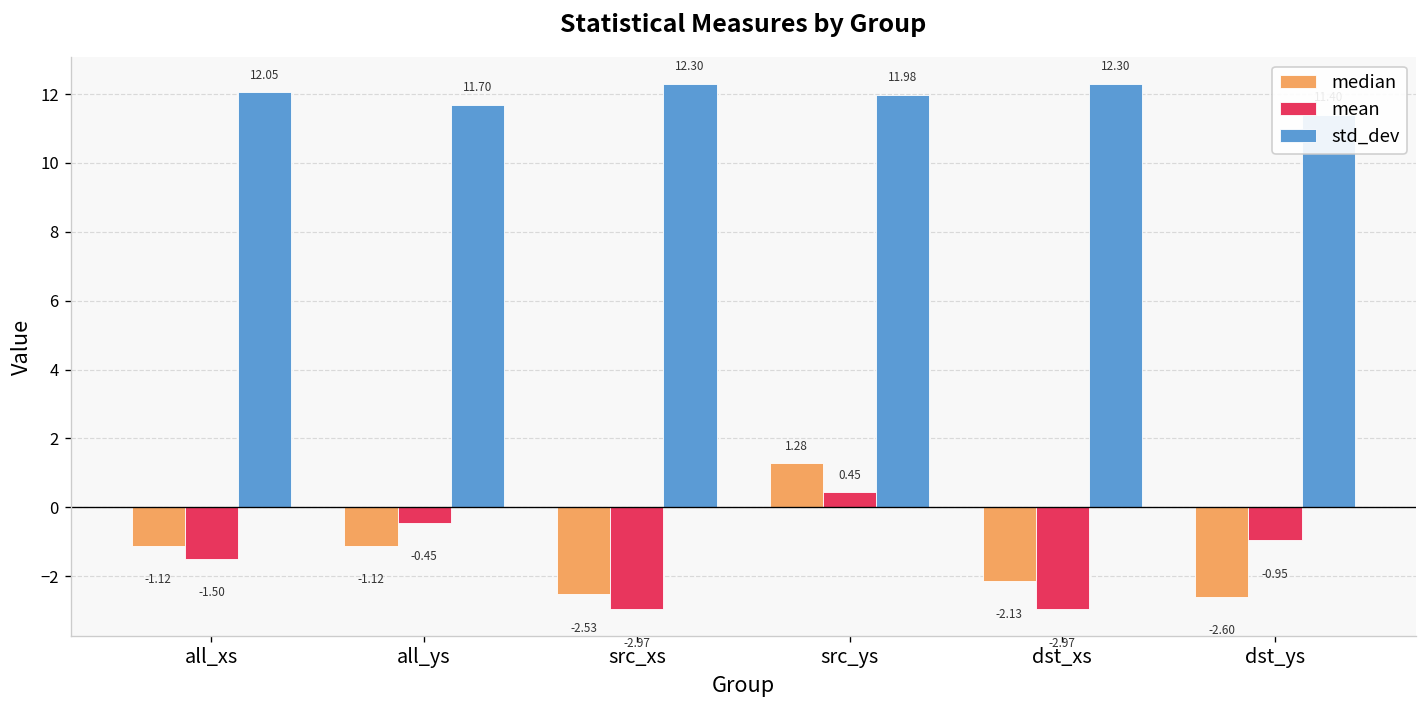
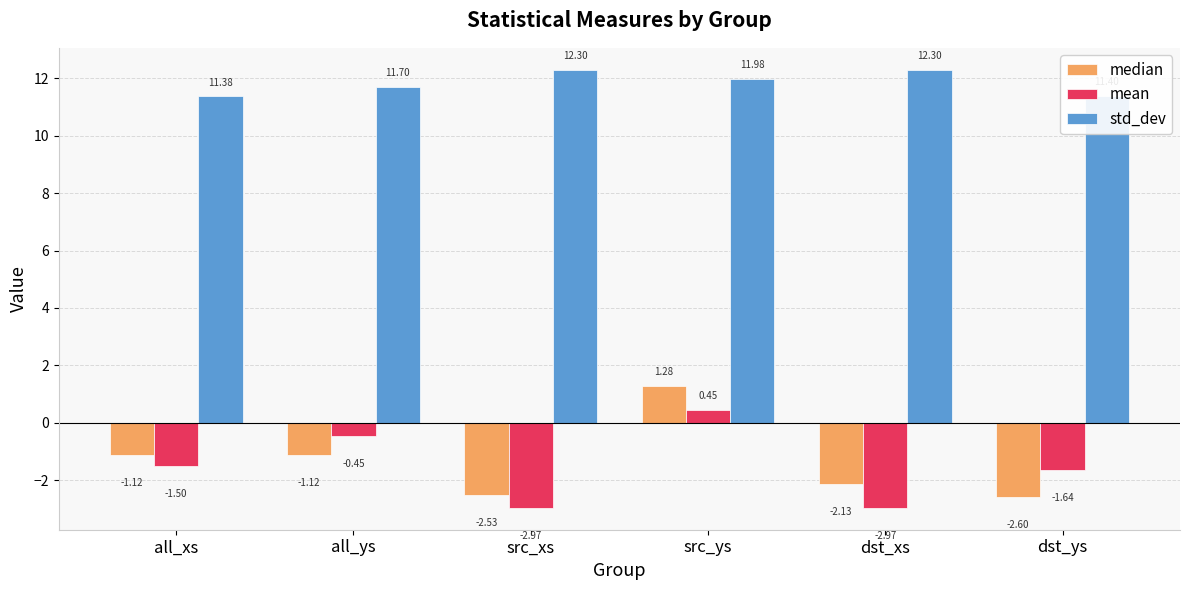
  {
    "median": {
      "all_xs": -1.12,
      "all_ys": -1.12,
      "src_xs": -2.53,
      "src_ys": 1.28,
      "dst_xs": -2.13,
      "dst_ys": -2.60
    },
    "mean": {
      "all_xs": -1.50,
      "all_ys": -0.45,
      "src_xs": -2.97,
      "src_ys": 0.45,
      "dst_xs": -2.97,
-     "dst_ys": -0.95
+     "dst_ys": -1.64
    },
    "std_dev": {
-     "all_xs": 12.05,
+     "all_xs": 11.38,
      "all_ys": 11.70,
      "src_xs": 12.30,
      "src_ys": 11.98,
      "dst_xs": 12.30
    }
  }
